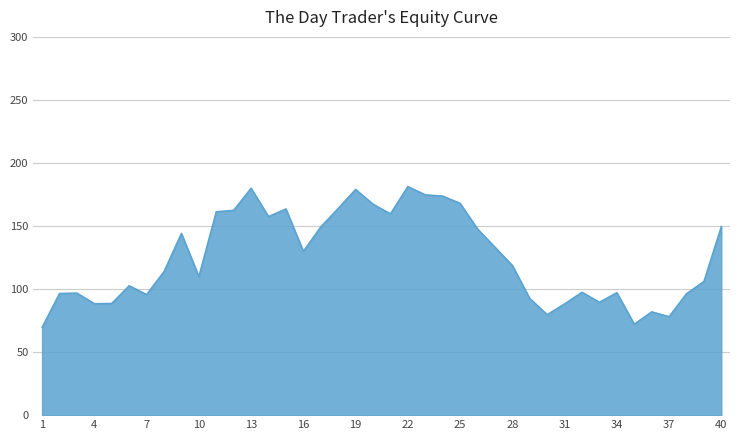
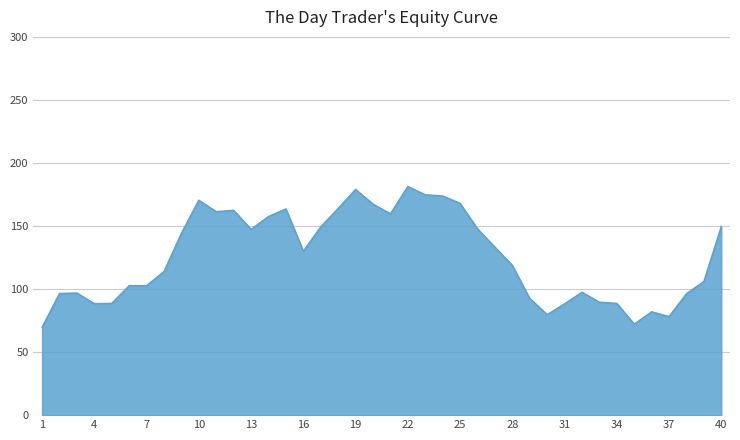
  {
    "1": 70,
    "4": 88,
-   "7": 96,
-   "10": 110,
-   "13": 180,
+   "7": 103,
+   "10": 171,
+   "13": 147,
    "16": 130,
    "19": 179,
    "22": 181,
    "25": 168,
    "28": 119,
    "31": 88,
-   "34": 97,
+   "34": 89,
    "37": 78,
    "40": 150
  }
